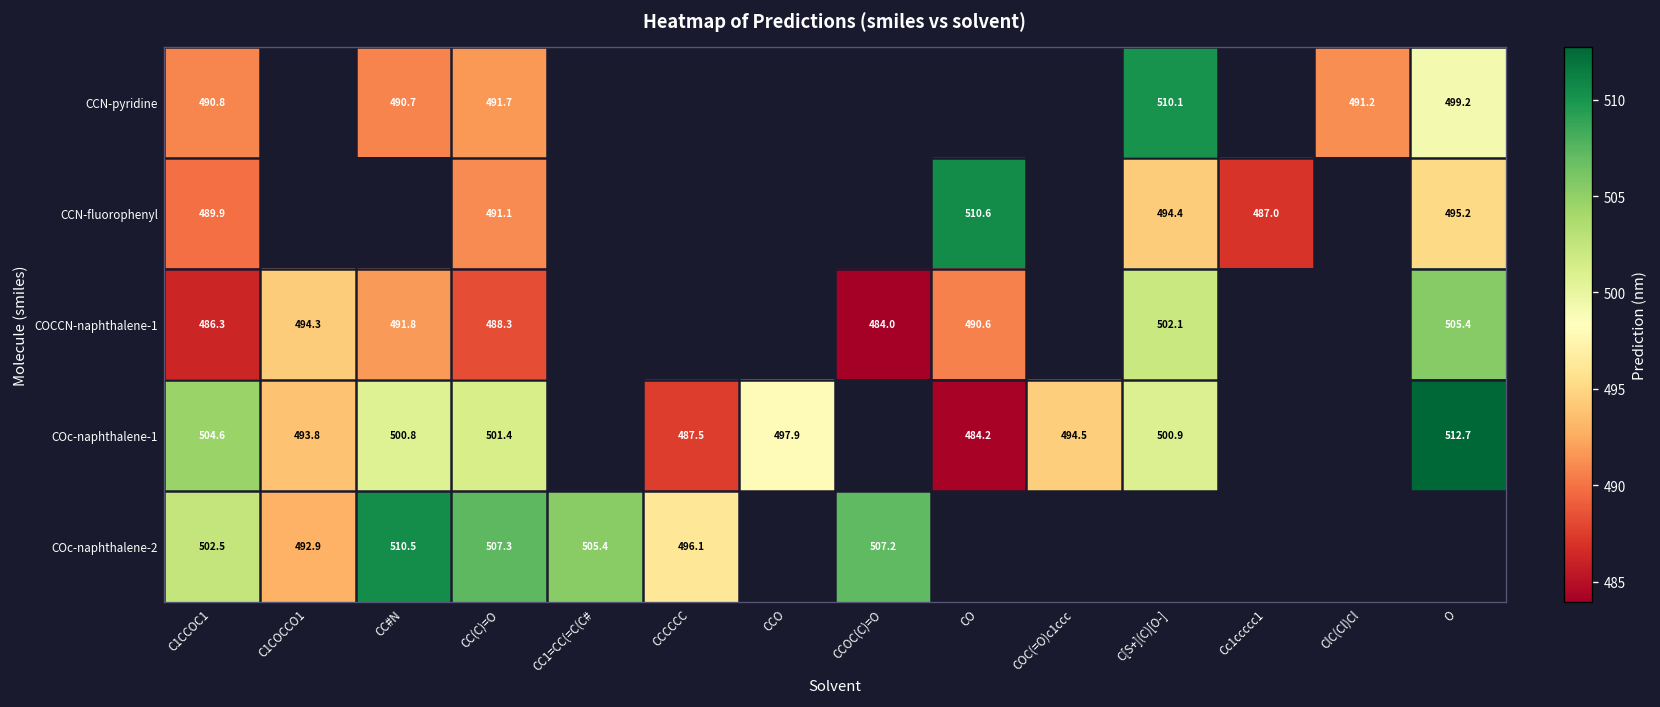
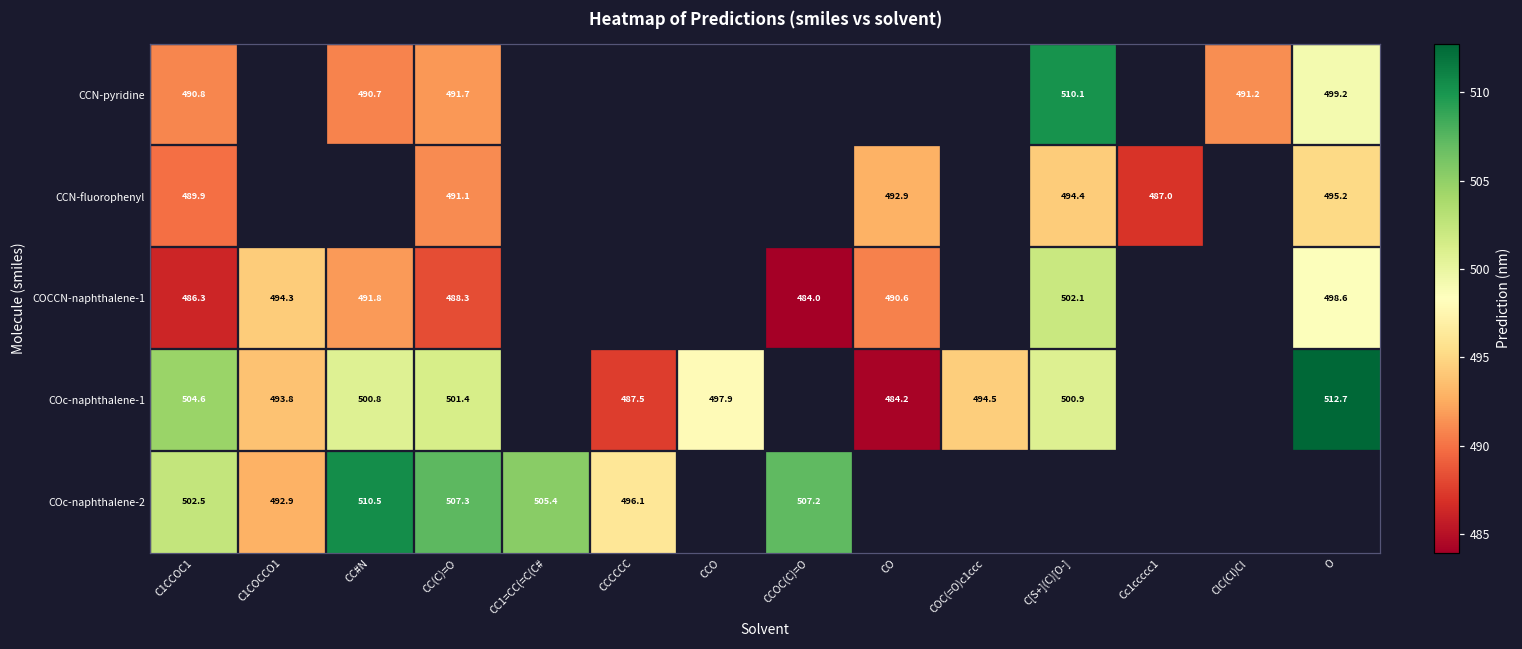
  {
    "CCN-pyridine": {
      "C1CCOC1": 490.8,
      "CC#N": 490.7,
      "CC(C)=O": 491.7,
      "C[S+](C)[O-]": 510.1,
      "ClC(Cl)Cl": 491.2,
      "O": 499.2
    },
    "CCN-fluorophenyl": {
      "C1CCOC1": 489.9,
      "CC(C)=O": 491.1,
-     "CO": 510.6,
+     "CO": 492.9,
      "C[S+](C)[O-]": 494.4,
      "Cc1ccccc1": 487.0,
      "O": 495.2
    },
    "COCCN-naphthalene-1": {
      "C1CCOC1": 486.3,
      "C1COCCO1": 494.3,
      "CC#N": 491.8,
      "CC(C)=O": 488.3,
      "CCOC(C)=O": 484.0,
      "CO": 490.6,
      "C[S+](C)[O-]": 502.1,
-     "O": 505.4
+     "O": 498.6
    },
    "COc-naphthalene-1": {
      "C1CCOC1": 504.6,
      "C1COCCO1": 493.8,
      "CC#N": 500.8,
      "CC(C)=O": 501.4,
      "CCCCCC": 487.5,
      "CCO": 497.9,
      "CO": 484.2,
      "COC(=O)c1ccc": 494.5,
      "C[S+](C)[O-]": 500.9,
      "O": 512.7
    },
    "COc-naphthalene-2": {
      "C1CCOC1": 502.5,
      "C1COCCO1": 492.9,
      "CC#N": 510.5,
      "CC(C)=O": 507.3,
      "CC1=CC(=C(C#": 505.4,
      "CCCCCC": 496.1,
      "CCOC(C)=O": 507.2
    }
  }
